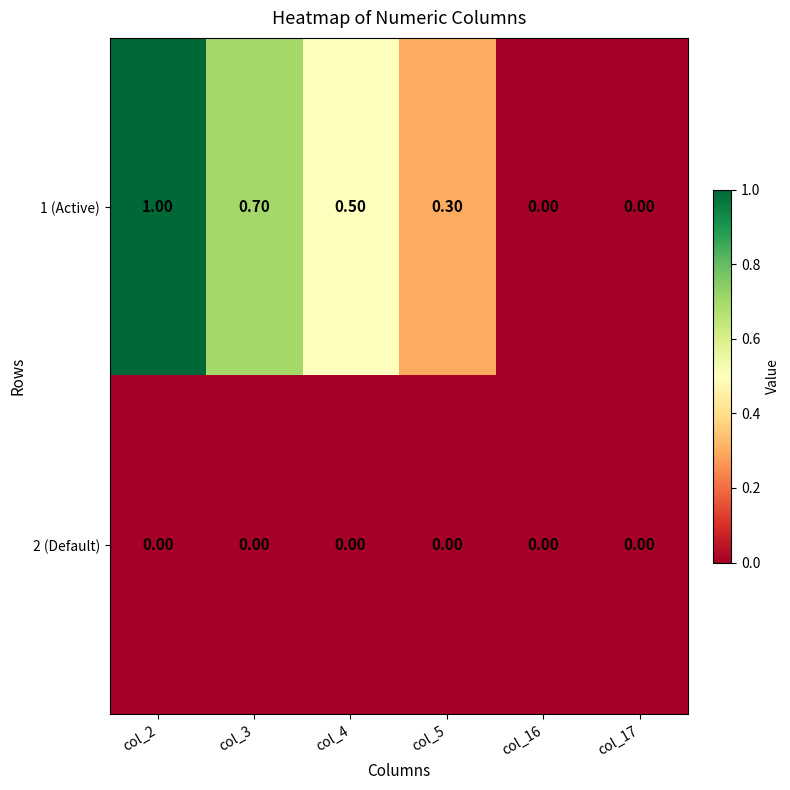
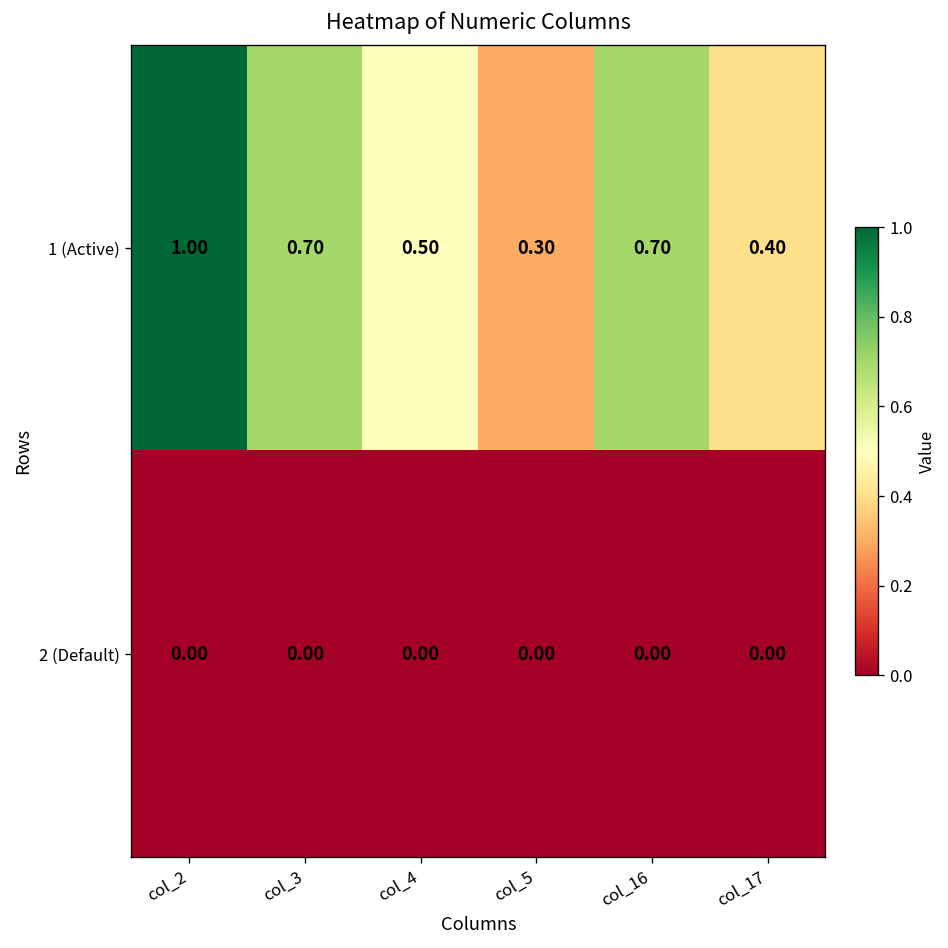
  {
    "1 (Active)": {
      "col_2": 1.00,
      "col_3": 0.70,
      "col_4": 0.50,
      "col_5": 0.30,
-     "col_16": 0.00,
-     "col_17": 0.00
+     "col_16": 0.70,
+     "col_17": 0.40
    },
    "2 (Default)": {
      "col_2": 0.00,
      "col_3": 0.00,
      "col_4": 0.00,
      "col_5": 0.00,
      "col_16": 0.00,
      "col_17": 0.00
    }
  }
